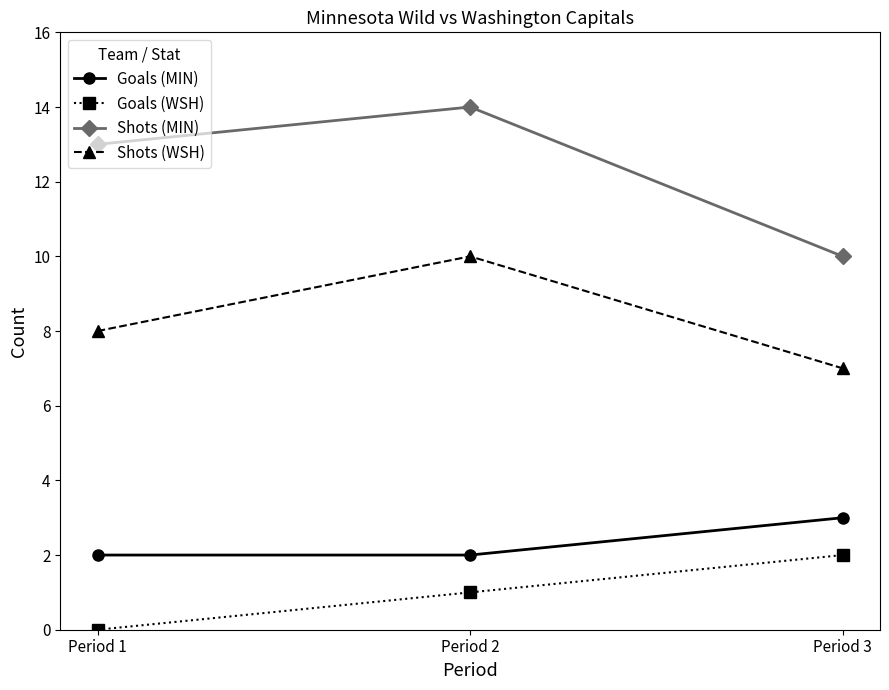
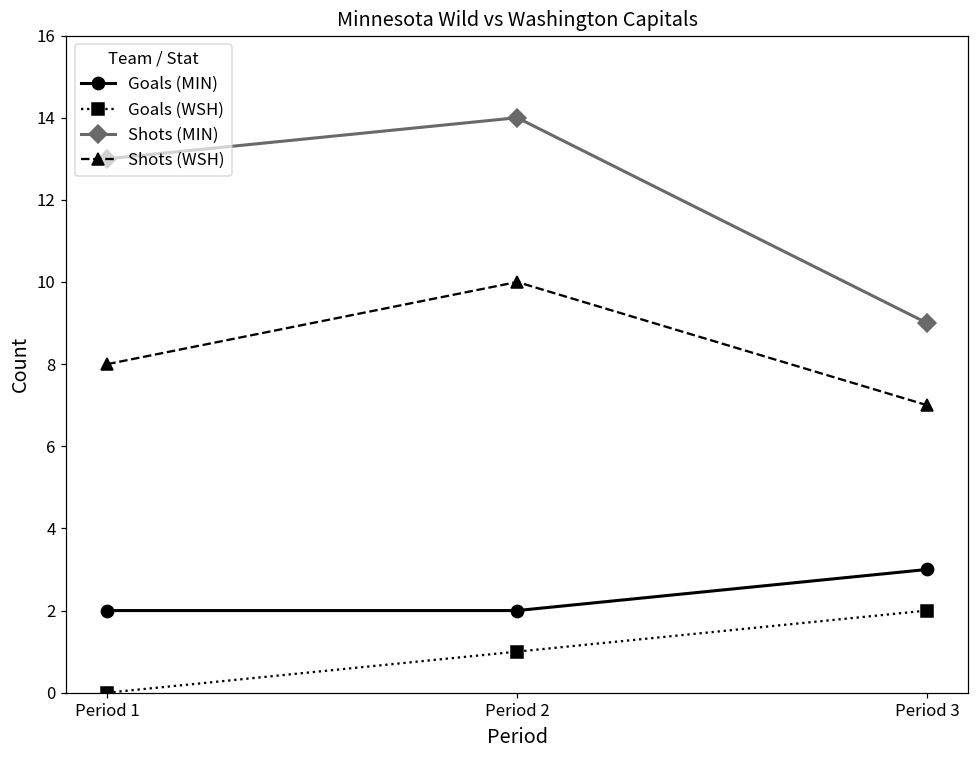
  {
    "Shots (MIN)": {
      "Period 2": 14,
-     "Period 3": 10
+     "Period 3": 9
    }
  }
